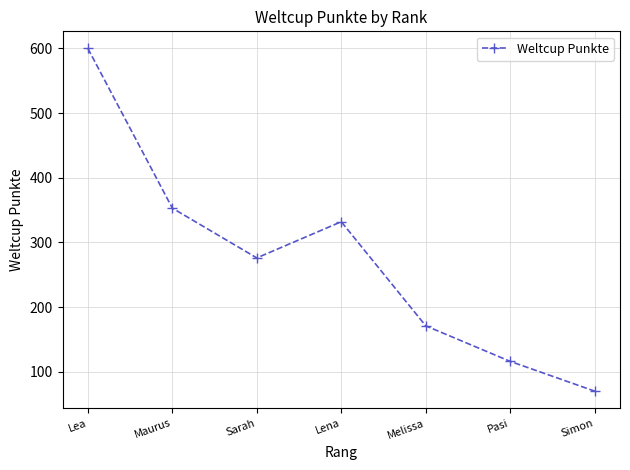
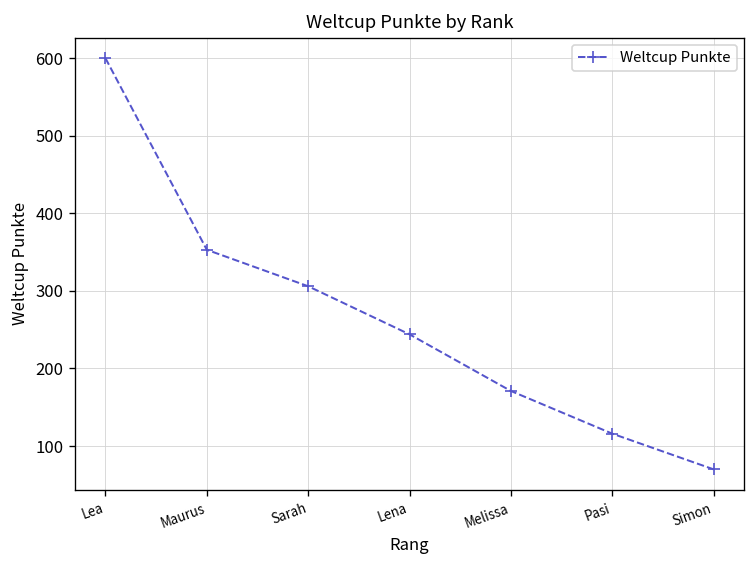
  {
    "Lea": 600,
    "Maurus": 350,
-   "Sarah": 280,
-   "Lena": 330,
+   "Sarah": 310,
+   "Lena": 240,
    "Melissa": 170,
    "Pasi": 120,
    "Simon": 70
  }
